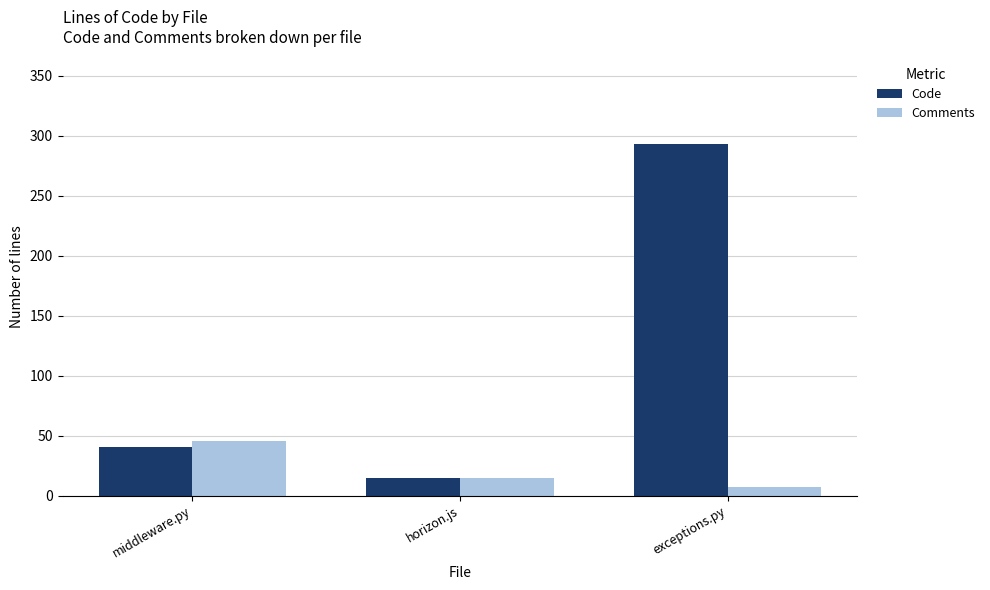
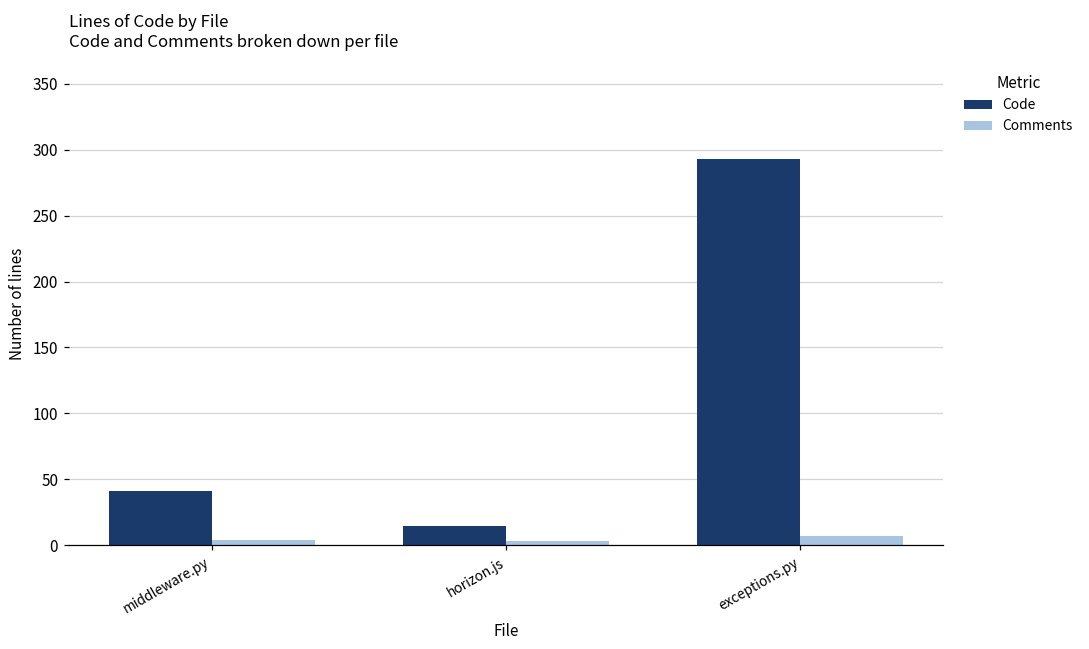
  {
    "Code": {
      "middleware.py": 41,
      "horizon.js": 15,
      "exceptions.py": 293
    },
    "Comments": {
-     "middleware.py": 46,
-     "horizon.js": 15,
+     "middleware.py": 4,
+     "horizon.js": 3,
      "exceptions.py": 7
    }
  }
